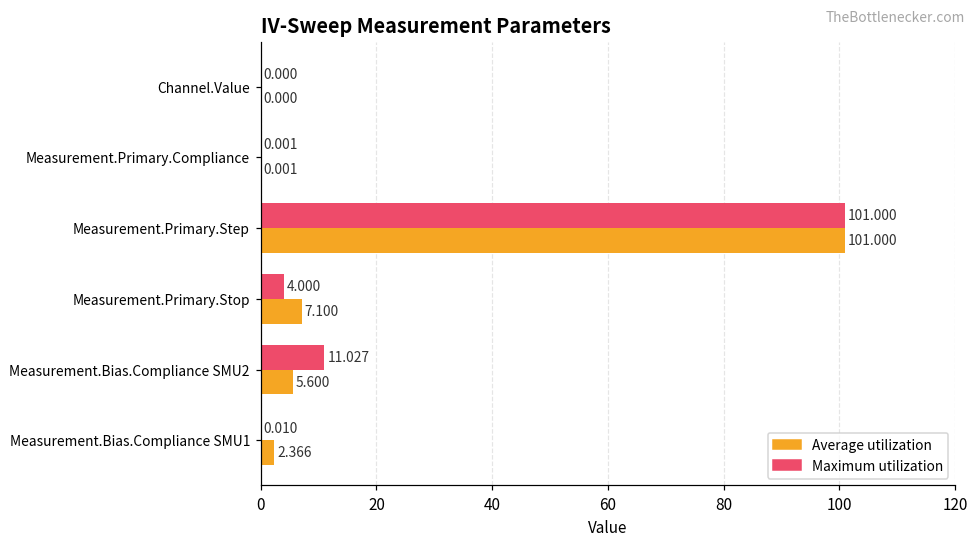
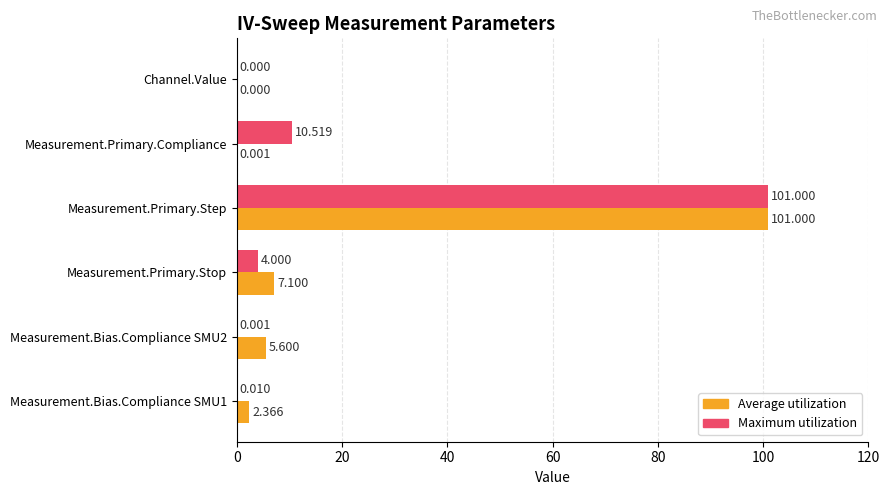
  {
    "Average utilization": {
      "Channel.Value": 0.000,
      "Measurement.Primary.Compliance": 0.001,
      "Measurement.Primary.Step": 101.000,
      "Measurement.Primary.Stop": 7.100,
      "Measurement.Bias.Compliance SMU2": 5.600,
      "Measurement.Bias.Compliance SMU1": 2.366
    },
    "Maximum utilization": {
      "Channel.Value": 0.000,
-     "Measurement.Primary.Compliance": 0.001,
+     "Measurement.Primary.Compliance": 10.519,
      "Measurement.Primary.Step": 101.000,
      "Measurement.Primary.Stop": 4.000,
-     "Measurement.Bias.Compliance SMU2": 11.027,
+     "Measurement.Bias.Compliance SMU2": 0.001,
      "Measurement.Bias.Compliance SMU1": 0.010
    }
  }
